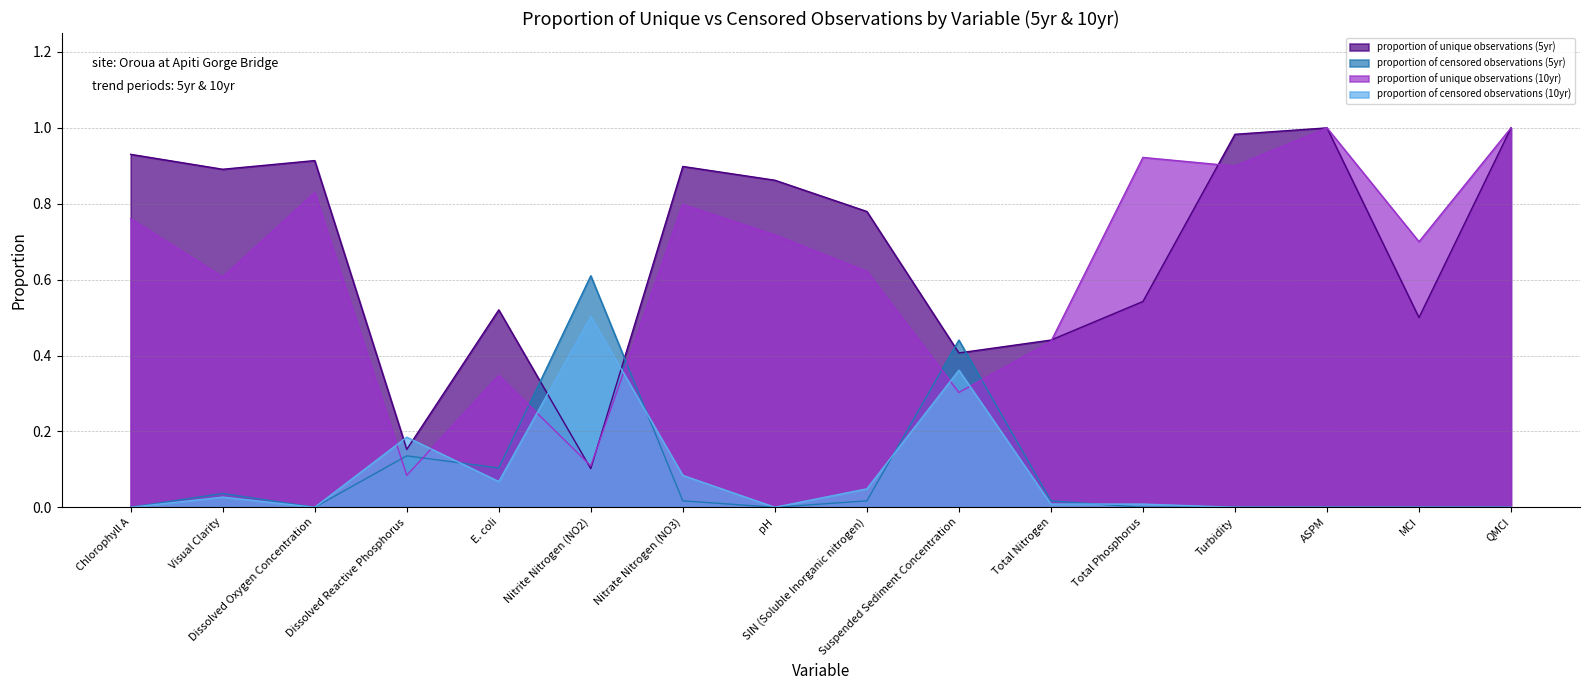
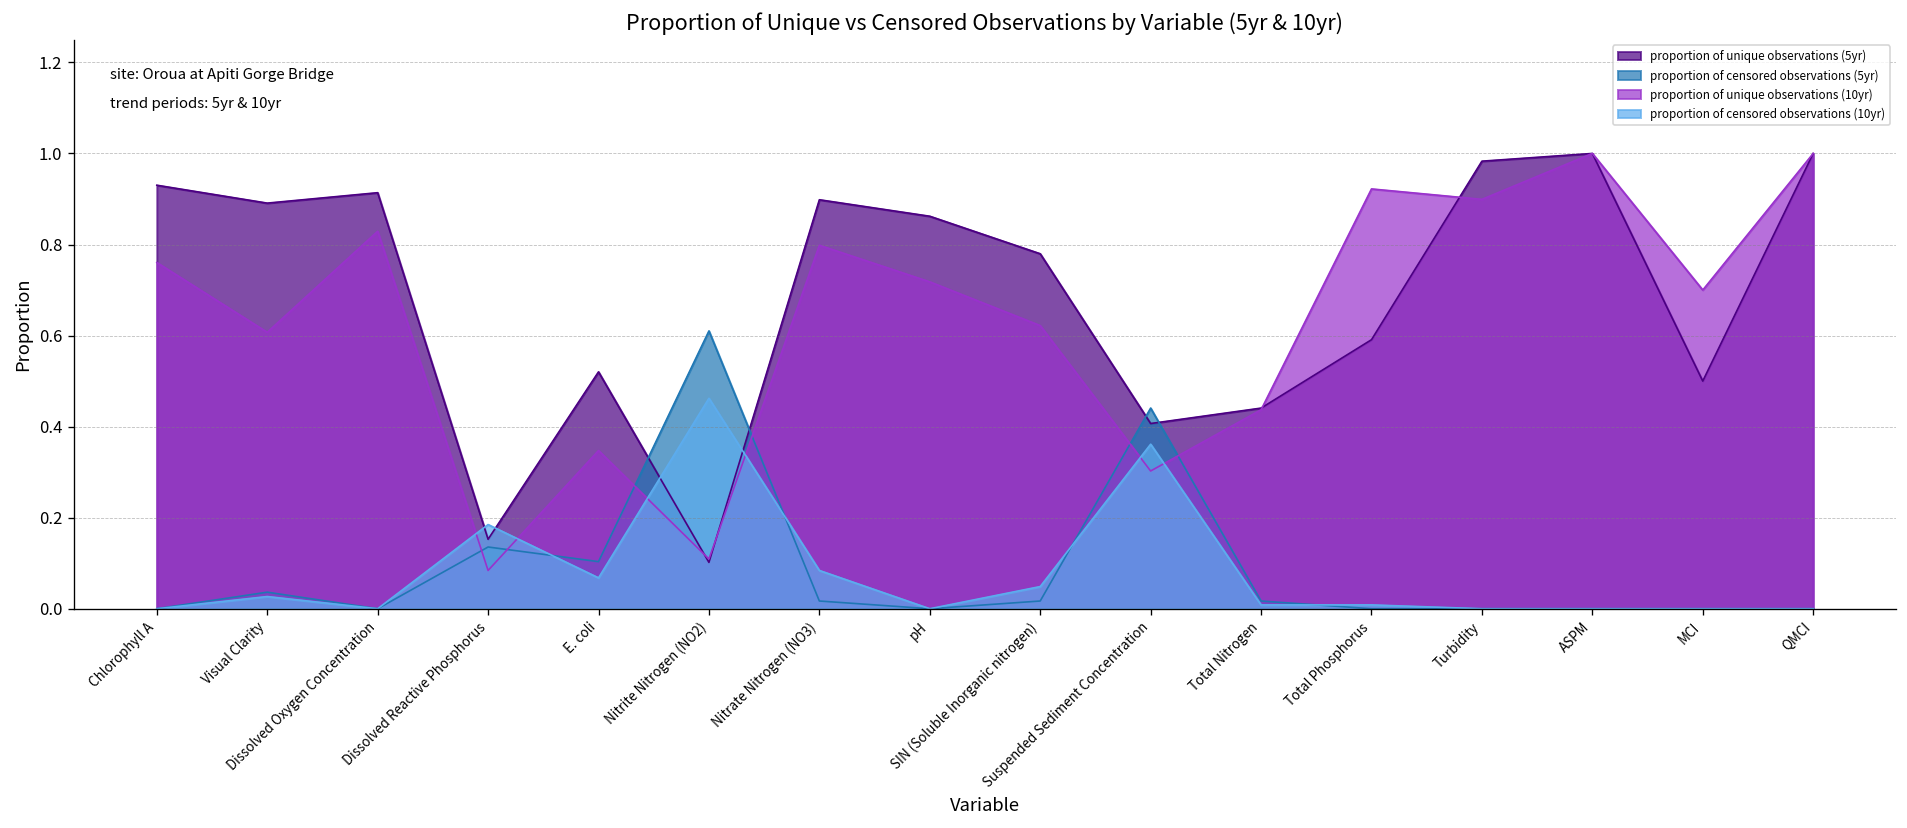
  {
    "proportion of unique observations (5yr)": {
      "Chlorophyll A": 0.93,
      "Visual Clarity": 0.89,
      "Dissolved Oxygen Concentration": 0.91,
      "Dissolved Reactive Phosphorus": 0.15,
      "E. coli": 0.52,
      "Nitrite Nitrogen (NO2)": 0.10,
      "Nitrate Nitrogen (NO3)": 0.90,
      "pH": 0.86,
      "SIN (Soluble Inorganic nitrogen)": 0.78,
      "Suspended Sediment Concentration": 0.41,
-     "Total Phosphorus": 0.54,
+     "Total Phosphorus": 0.59,
      "Turbidity": 0.98,
      "MCI": 0.50
    },
    "proportion of censored observations (5yr)": {
      "Visual Clarity": 0.04,
      "Dissolved Reactive Phosphorus": 0.14,
      "E. coli": 0.10,
      "Nitrite Nitrogen (NO2)": 0.61,
      "Nitrate Nitrogen (NO3)": 0.02,
      "SIN (Soluble Inorganic nitrogen)": 0.02,
      "Suspended Sediment Concentration": 0.44,
      "Total Nitrogen": 0.02,
      "Total Phosphorus": 0.00
    },
    "proportion of unique observations (10yr)": {
      "Chlorophyll A": 0.76,
      "Visual Clarity": 0.61,
      "Dissolved Oxygen Concentration": 0.83,
      "Dissolved Reactive Phosphorus": 0.08,
      "E. coli": 0.35,
      "Nitrite Nitrogen (NO2)": 0.11,
      "Nitrate Nitrogen (NO3)": 0.80,
      "pH": 0.72,
      "SIN (Soluble Inorganic nitrogen)": 0.62,
      "Suspended Sediment Concentration": 0.30,
      "Total Phosphorus": 0.92,
      "Turbidity": 0.90,
      "MCI": 0.70
    },
    "proportion of censored observations (10yr)": {
      "Visual Clarity": 0.03,
      "Dissolved Reactive Phosphorus": 0.18,
      "E. coli": 0.07,
-     "Nitrite Nitrogen (NO2)": 0.50,
+     "Nitrite Nitrogen (NO2)": 0.46,
      "Nitrate Nitrogen (NO3)": 0.08,
      "SIN (Soluble Inorganic nitrogen)": 0.05,
      "Suspended Sediment Concentration": 0.36,
      "Total Nitrogen": 0.01,
      "Total Phosphorus": 0.01
    }
  }
